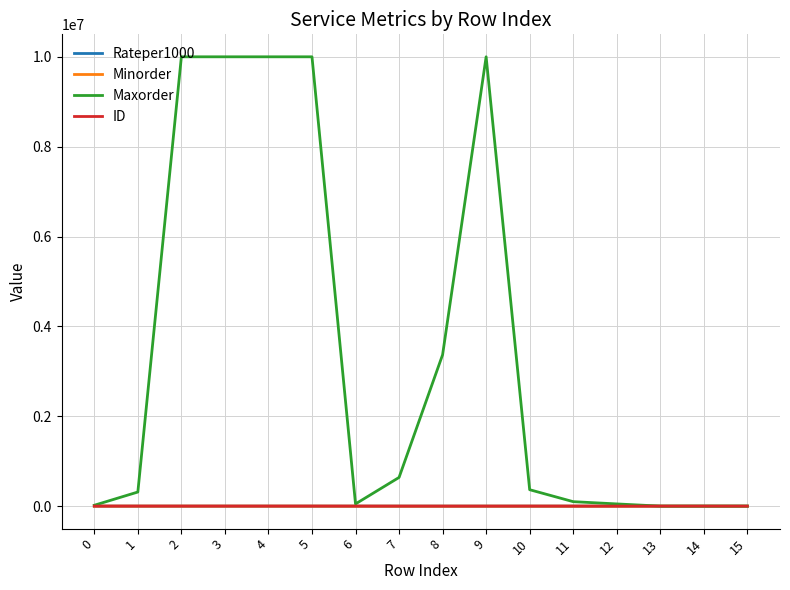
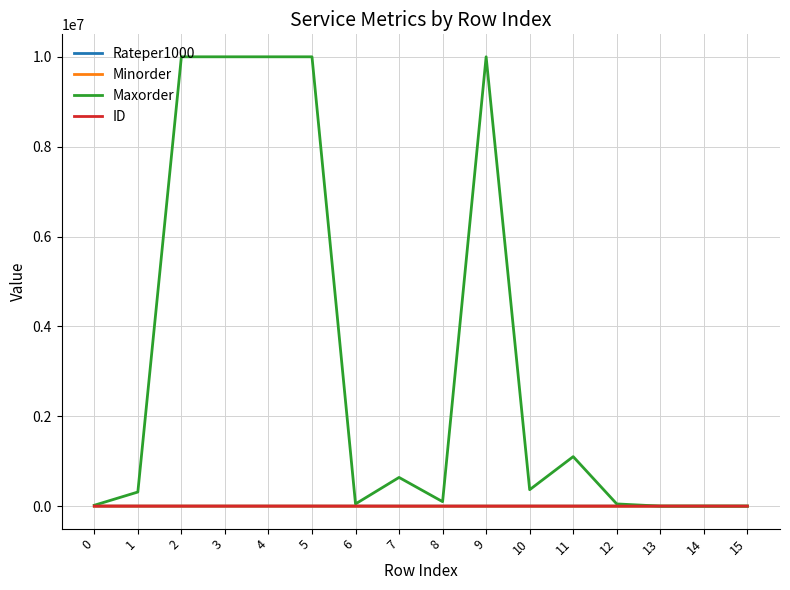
  {
    "ID": {
      "1": 0,
      "2": 0,
      "3": 0,
      "4": 0,
      "5": 0,
      "7": 0,
      "8": 0,
      "9": 0,
      "10": 0,
      "11": 0
    },
    "Maxorder": {
      "1": 300000,
      "2": 10000000,
      "3": 10000000,
      "4": 10000000,
      "5": 10000000,
      "7": 600000,
-     "8": 3400000,
+     "8": 100000,
      "9": 10000000,
      "10": 400000,
-     "11": 100000
+     "11": 1100000
    }
  }
